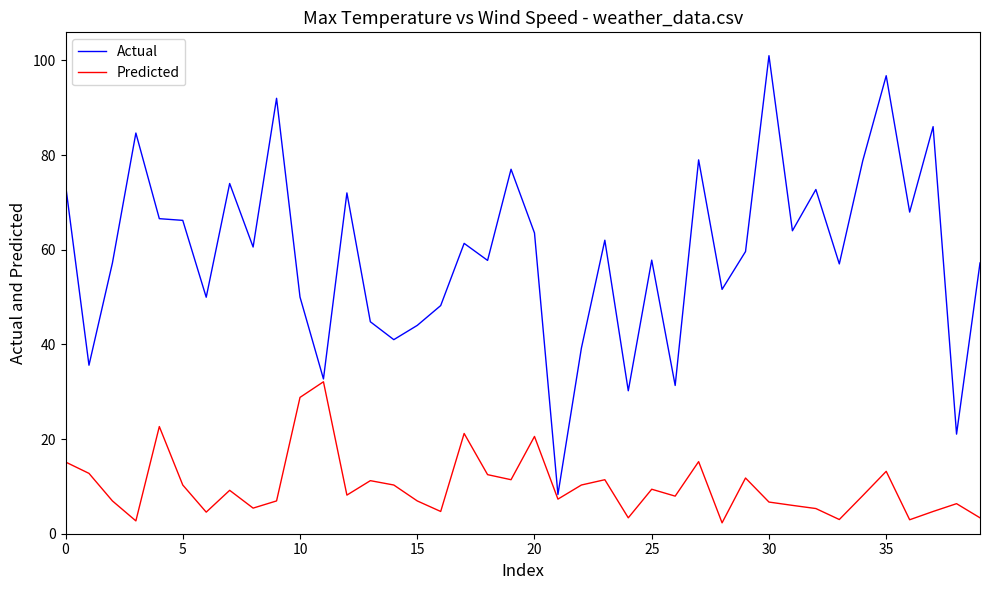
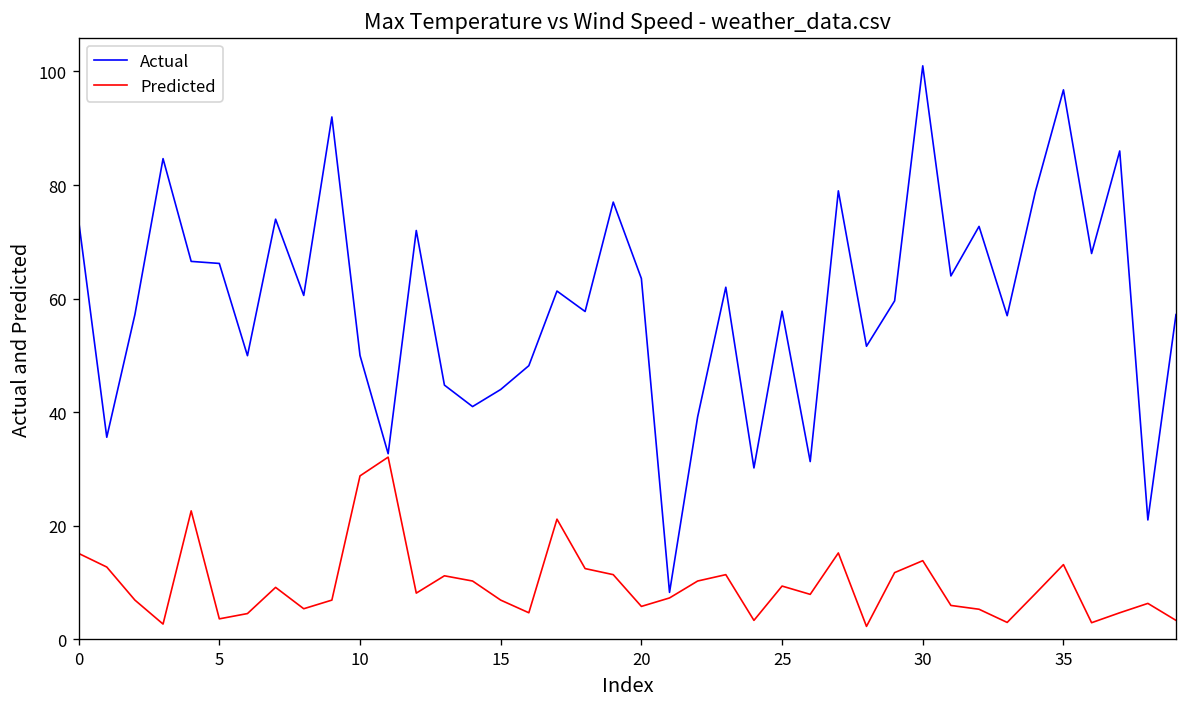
  {
    "Actual": {
      "0": 74,
      "5": 66,
      "10": 50,
      "15": 44,
      "20": 64,
      "25": 58,
      "30": 101,
      "35": 97
    },
    "Predicted": {
      "0": 15,
-     "5": 10,
+     "5": 4,
      "10": 29,
      "15": 7,
-     "20": 21,
+     "20": 6,
      "25": 9,
-     "30": 7,
+     "30": 14,
      "35": 13
    }
  }
